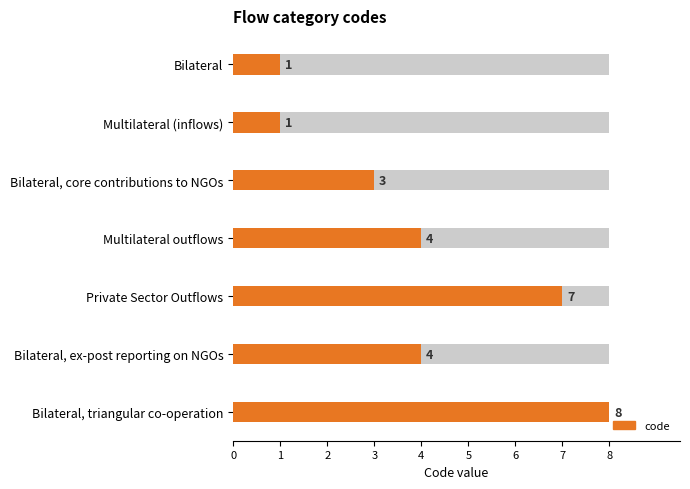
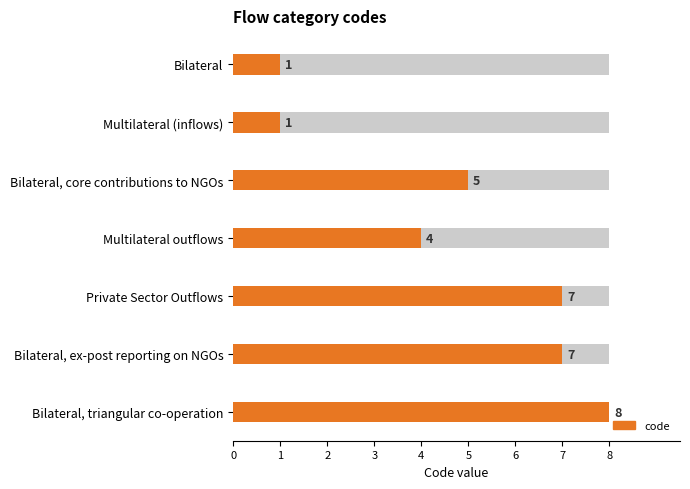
  {
    "code": {
-     "Bilateral, core contributions to NGOs": 3,
-     "Bilateral, ex-post reporting on NGOs": 4,
+     "Bilateral, core contributions to NGOs": 5,
+     "Bilateral, ex-post reporting on NGOs": 7,
      "Bilateral, triangular co-operation": 8
    }
  }
